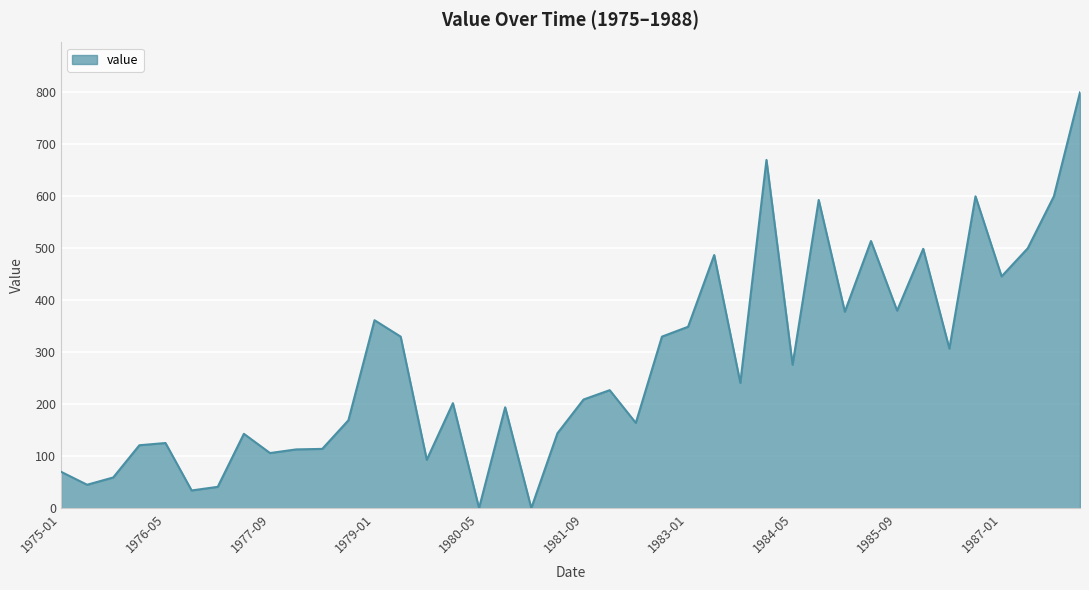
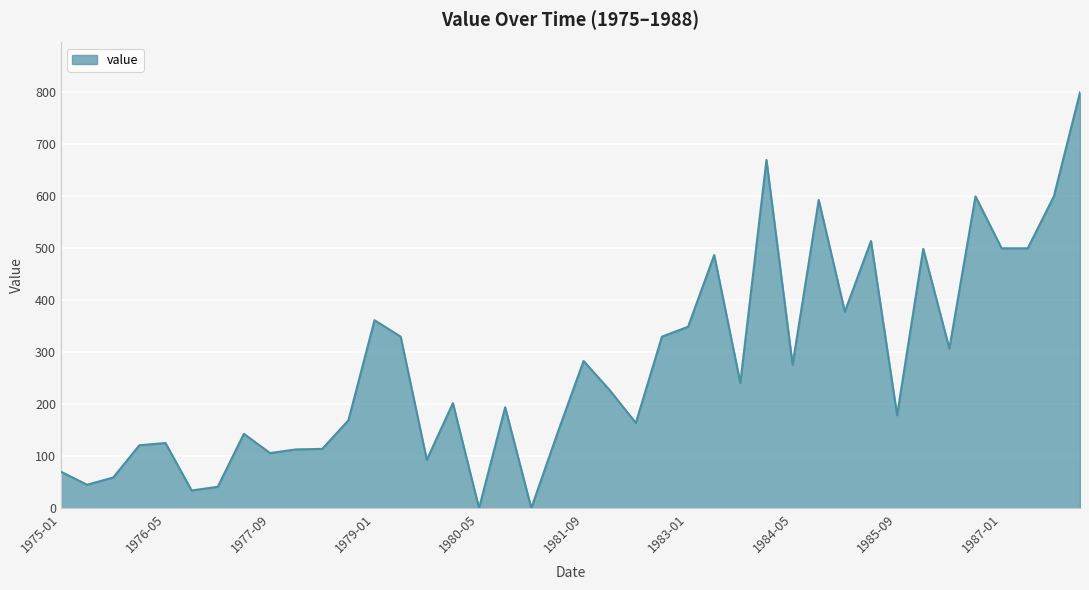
  {
    "1975-01": 70,
    "1976-05": 130,
    "1977-09": 110,
    "1979-01": 360,
    "1980-05": 0,
-   "1981-09": 210,
+   "1981-09": 280,
    "1983-01": 350,
    "1984-05": 280,
-   "1985-09": 380,
-   "1987-01": 450
+   "1985-09": 180,
+   "1987-01": 500
  }
